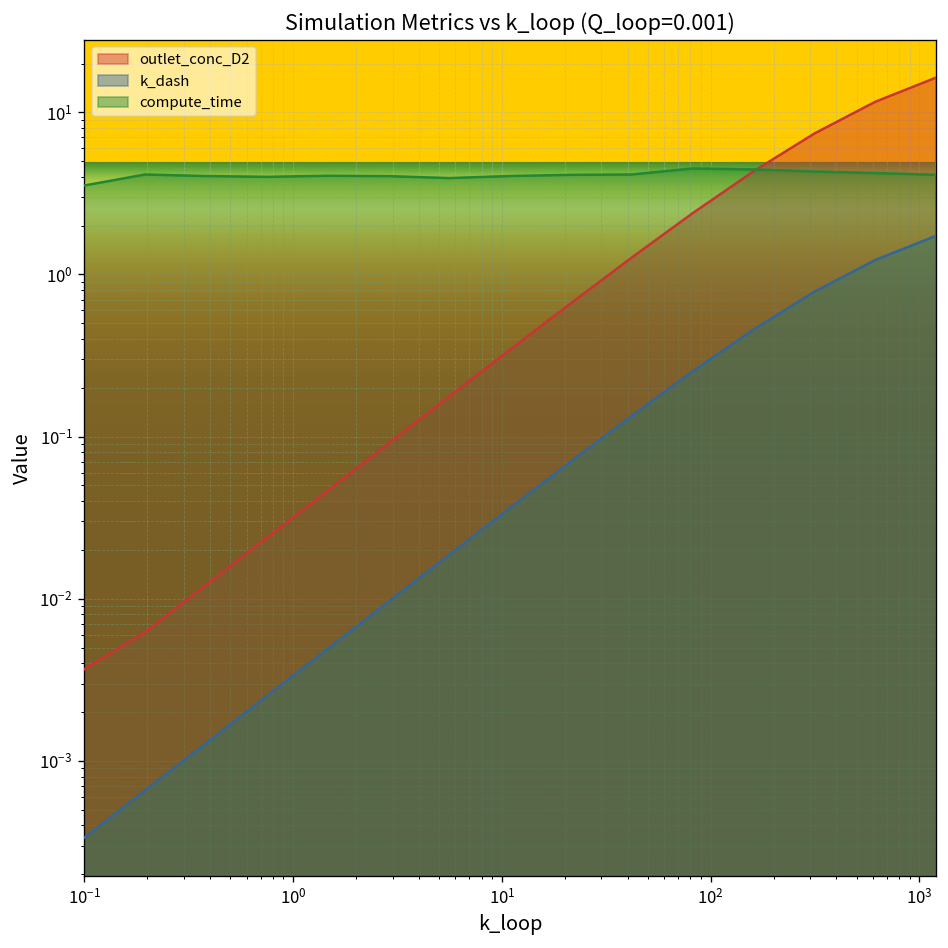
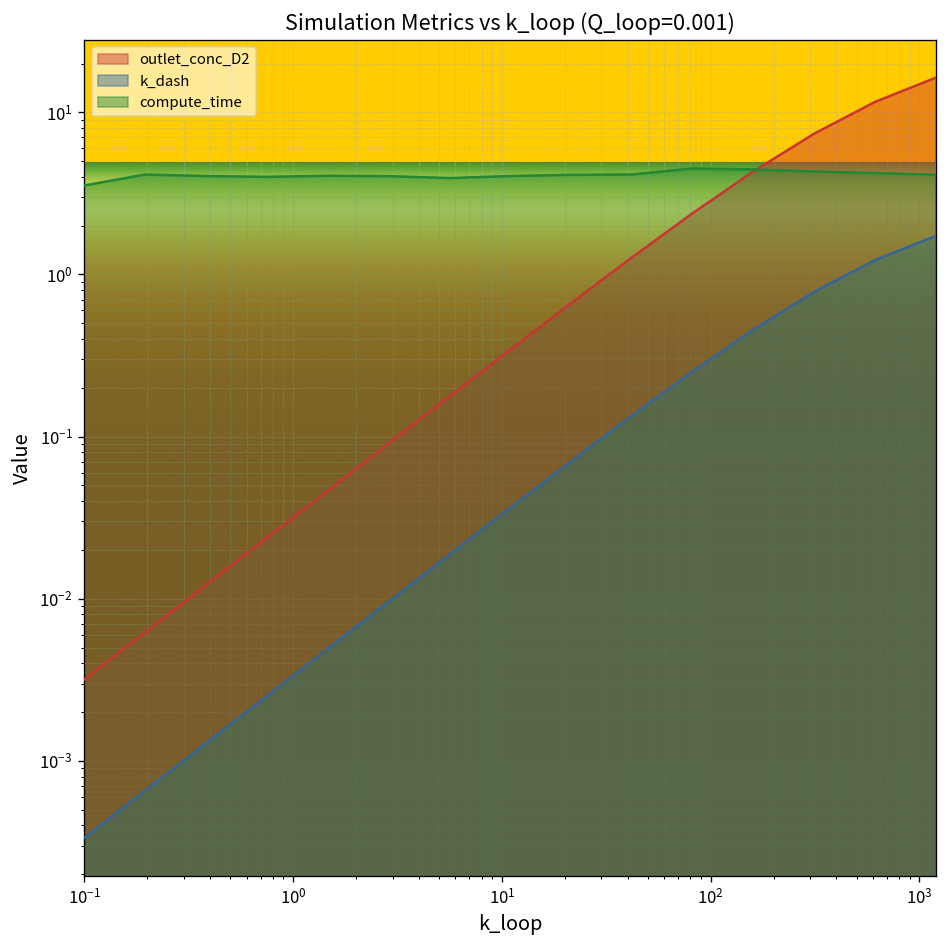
  {
    "outlet_conc_D2": {
-     "10^-1": 0.0037
+     "10^-1": 0.0032
    },
    "k_dash": {
      "10^-1": 0.00034
    },
    "compute_time": {
      "10^-1": 3.5
    }
  }
